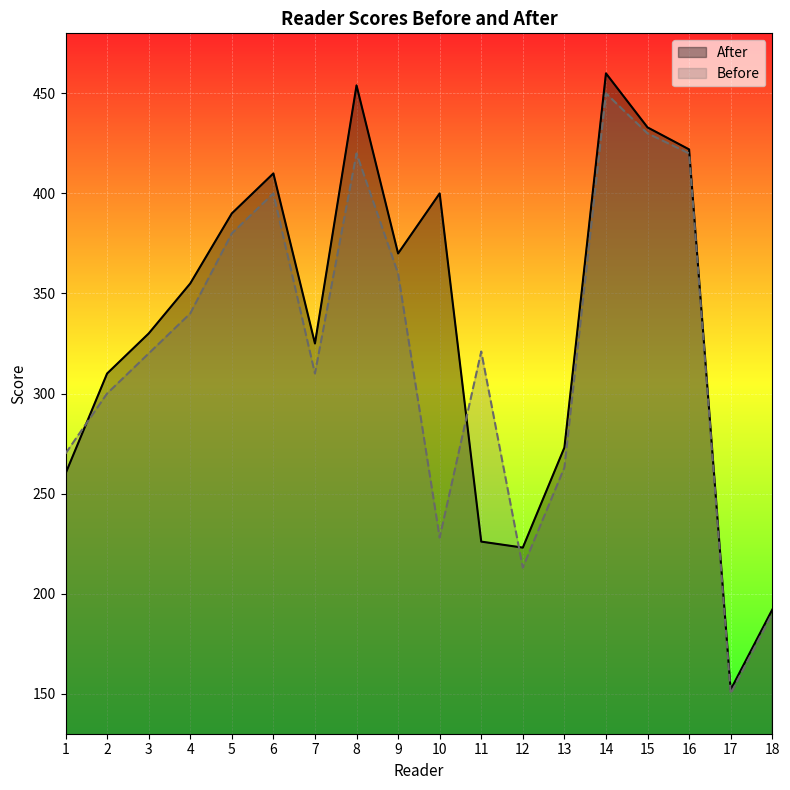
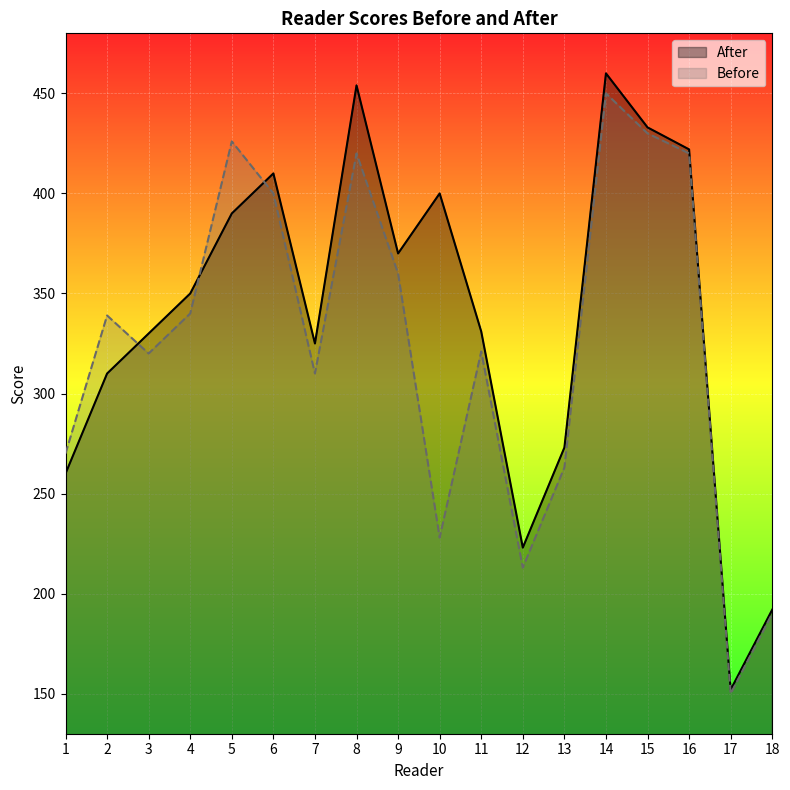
  {
    "After": {
      "1": 260,
      "2": 310,
      "3": 330,
-     "4": 355,
+     "4": 350,
      "5": 390,
      "6": 410,
      "7": 325,
      "8": 454,
      "9": 370,
      "10": 400,
-     "11": 226,
+     "11": 331,
      "12": 223,
      "13": 273,
      "14": 460,
      "15": 433,
      "16": 422,
      "17": 152,
      "18": 192
    },
    "Before": {
      "1": 270,
-     "2": 300,
+     "2": 339,
      "3": 320,
      "4": 340,
-     "5": 380,
+     "5": 426,
      "6": 400,
      "7": 310,
      "8": 420,
      "9": 360,
      "10": 228,
      "11": 321,
      "12": 213,
      "13": 263,
      "14": 450,
      "15": 430,
      "16": 420,
      "17": 150,
      "18": 190
    }
  }
